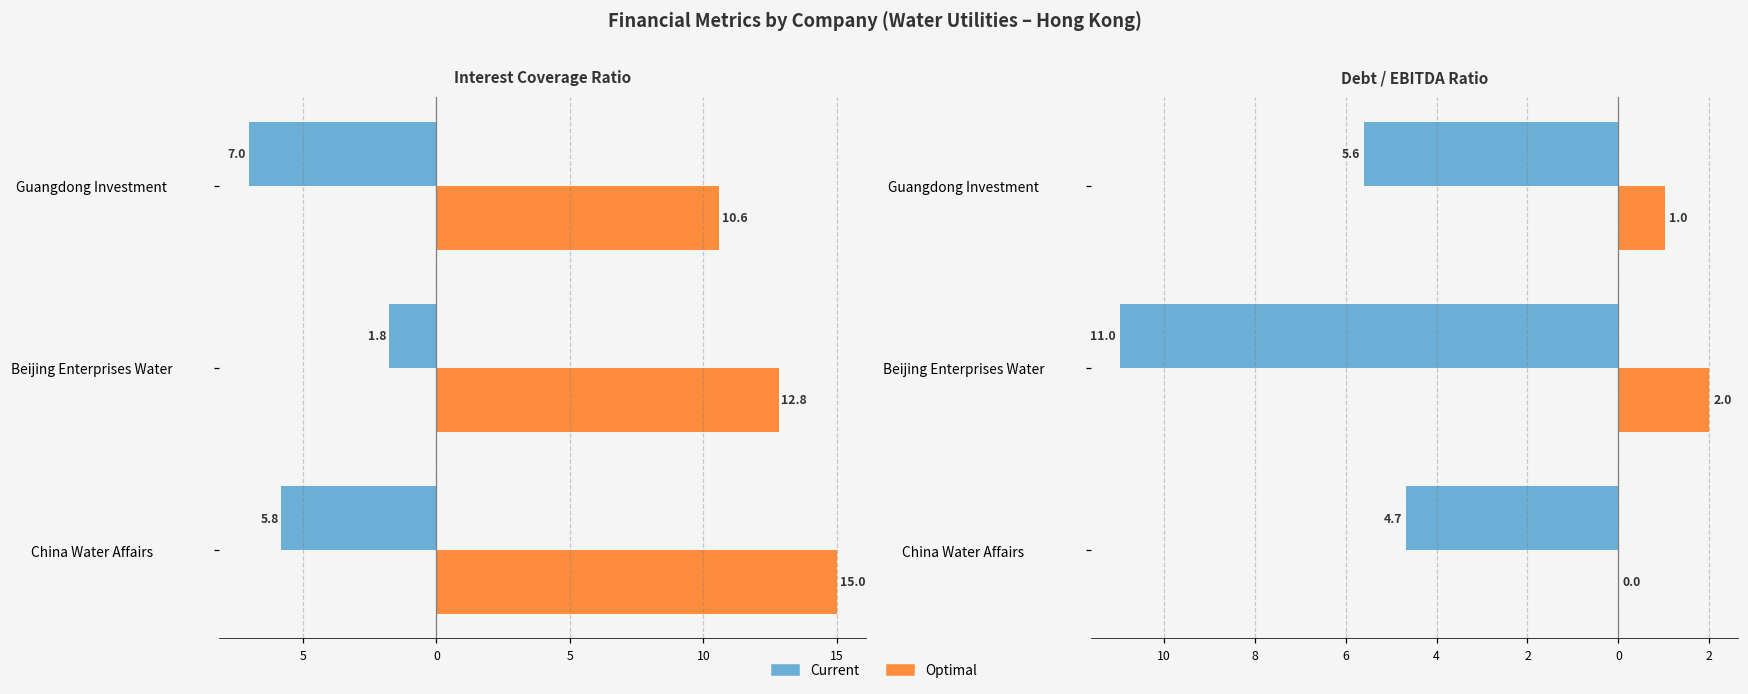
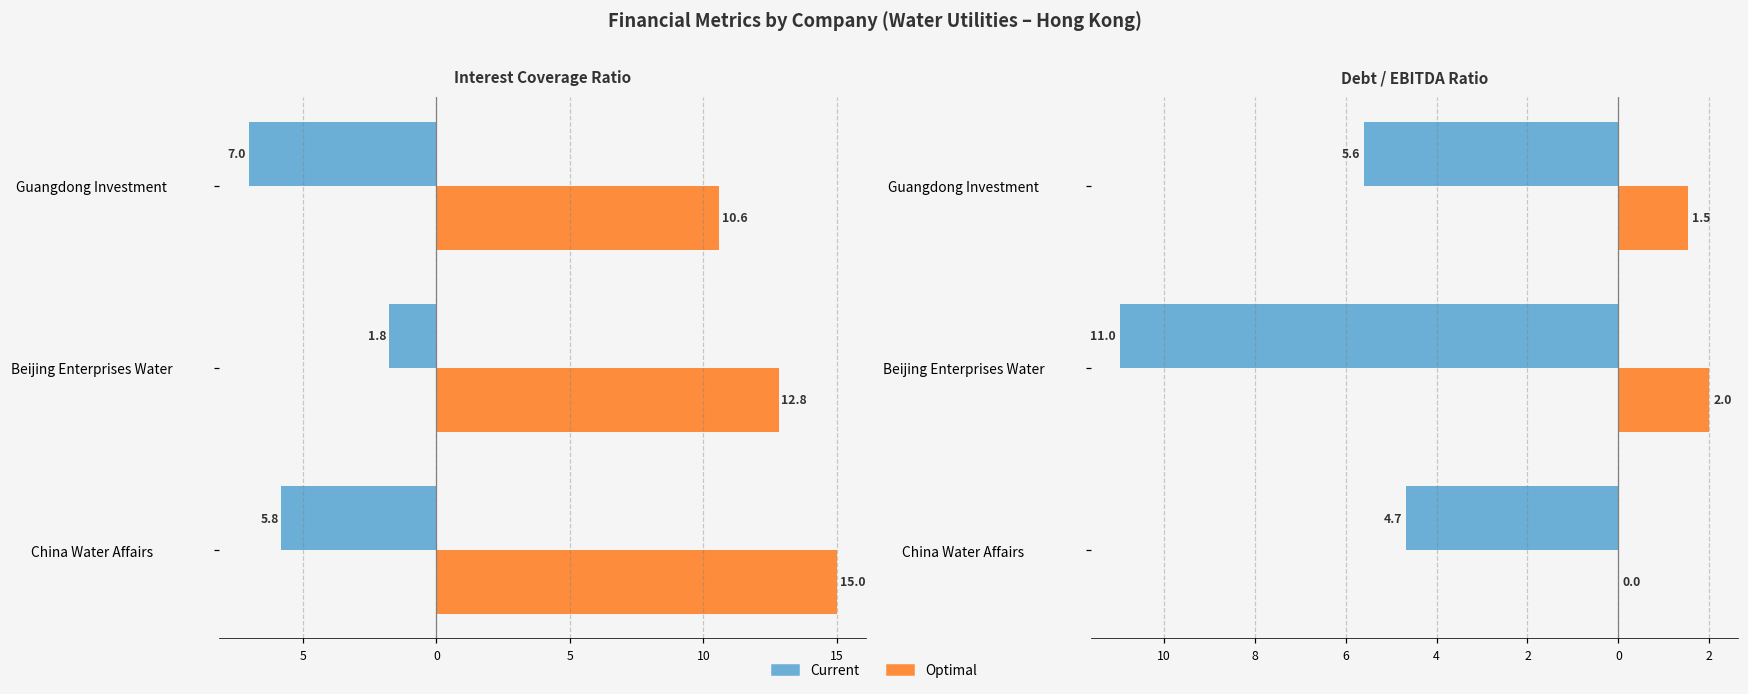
  {
    "Interest Coverage Ratio": {
      "Optimal": {
        "Guangdong Investment": 10.6,
        "Beijing Enterprises Water": 12.8,
        "China Water Affairs": 15.0
      }
    },
    "Debt / EBITDA Ratio": {
      "Optimal": {
-       "Guangdong Investment": 1.0,
+       "Guangdong Investment": 1.5,
        "Beijing Enterprises Water": 2.0,
        "China Water Affairs": 0.0
      }
    }
  }
